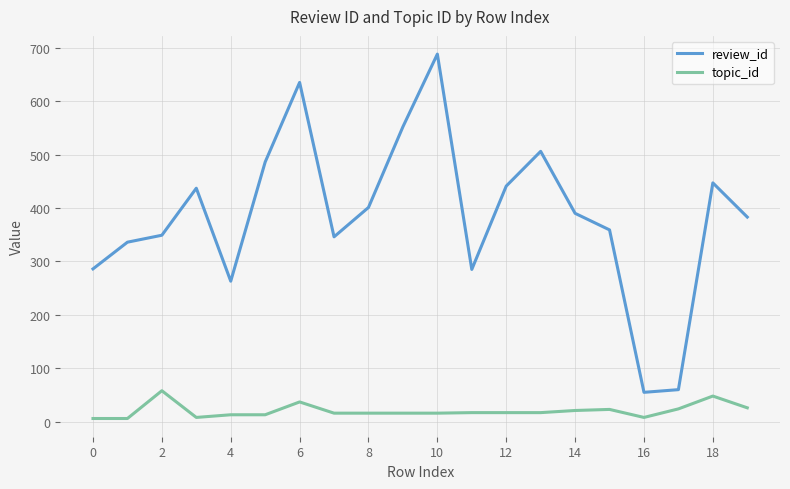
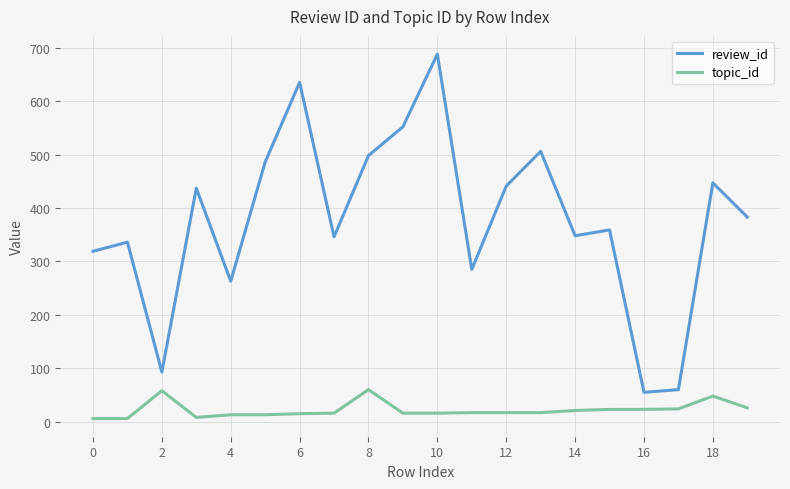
  {
    "review_id": {
-     "0": 290,
-     "2": 350,
+     "0": 320,
+     "2": 90,
      "4": 260,
      "6": 640,
-     "8": 400,
+     "8": 500,
      "10": 690,
      "12": 440,
-     "14": 390,
+     "14": 350,
      "16": 60,
      "18": 450
    },
    "topic_id": {
      "0": 10,
      "2": 60,
      "4": 10,
-     "6": 40,
-     "8": 20,
+     "6": 20,
+     "8": 60,
      "10": 20,
      "12": 20,
      "14": 20,
-     "16": 10,
+     "16": 20,
      "18": 50
    }
  }
